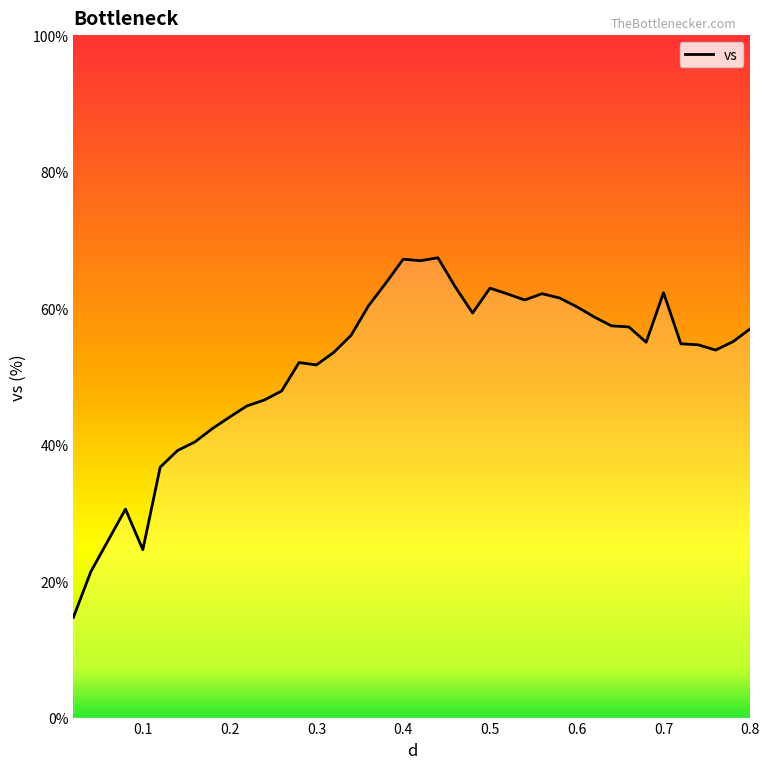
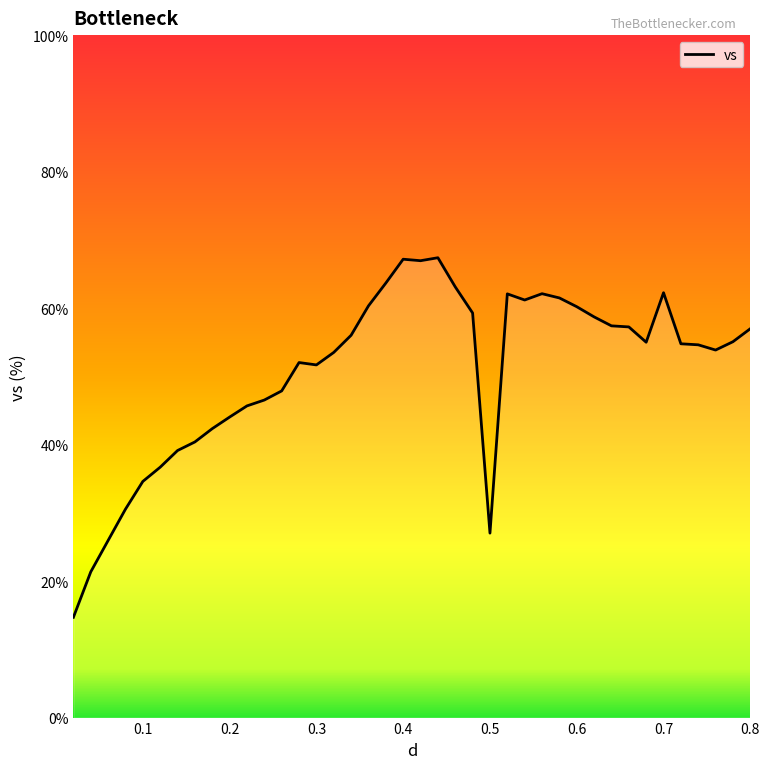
  {
-   "0.1": "25%",
+   "0.1": "35%",
    "0.2": "44%",
    "0.3": "52%",
    "0.4": "67%",
-   "0.5": "63%",
+   "0.5": "27%",
    "0.6": "60%",
    "0.7": "62%",
    "0.8": "57%"
  }
